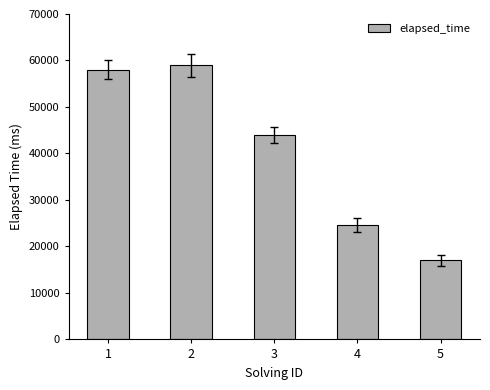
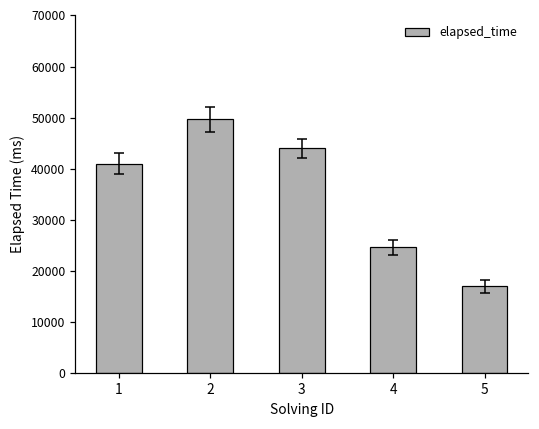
  {
    "elapsed_time": {
-     "1": 58000,
-     "2": 59000,
+     "1": 41000,
+     "2": 50000,
      "3": 44000,
      "4": 25000,
      "5": 17000
    }
  }
